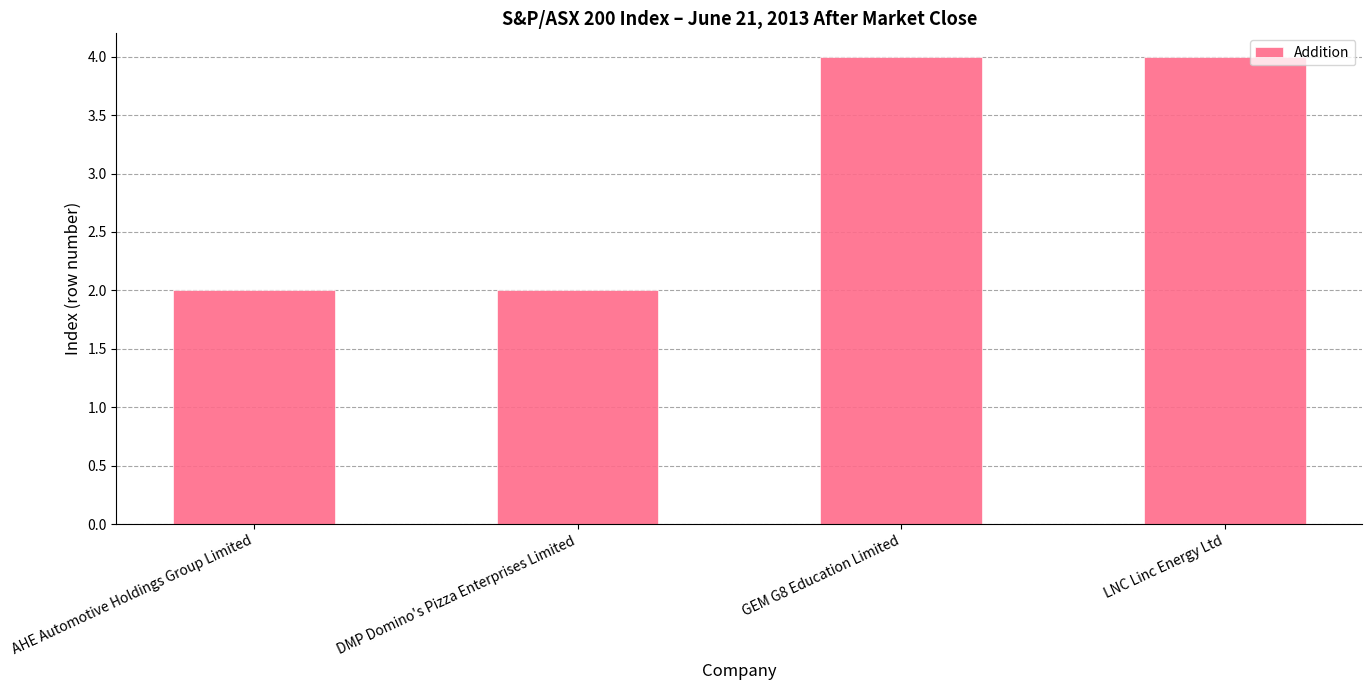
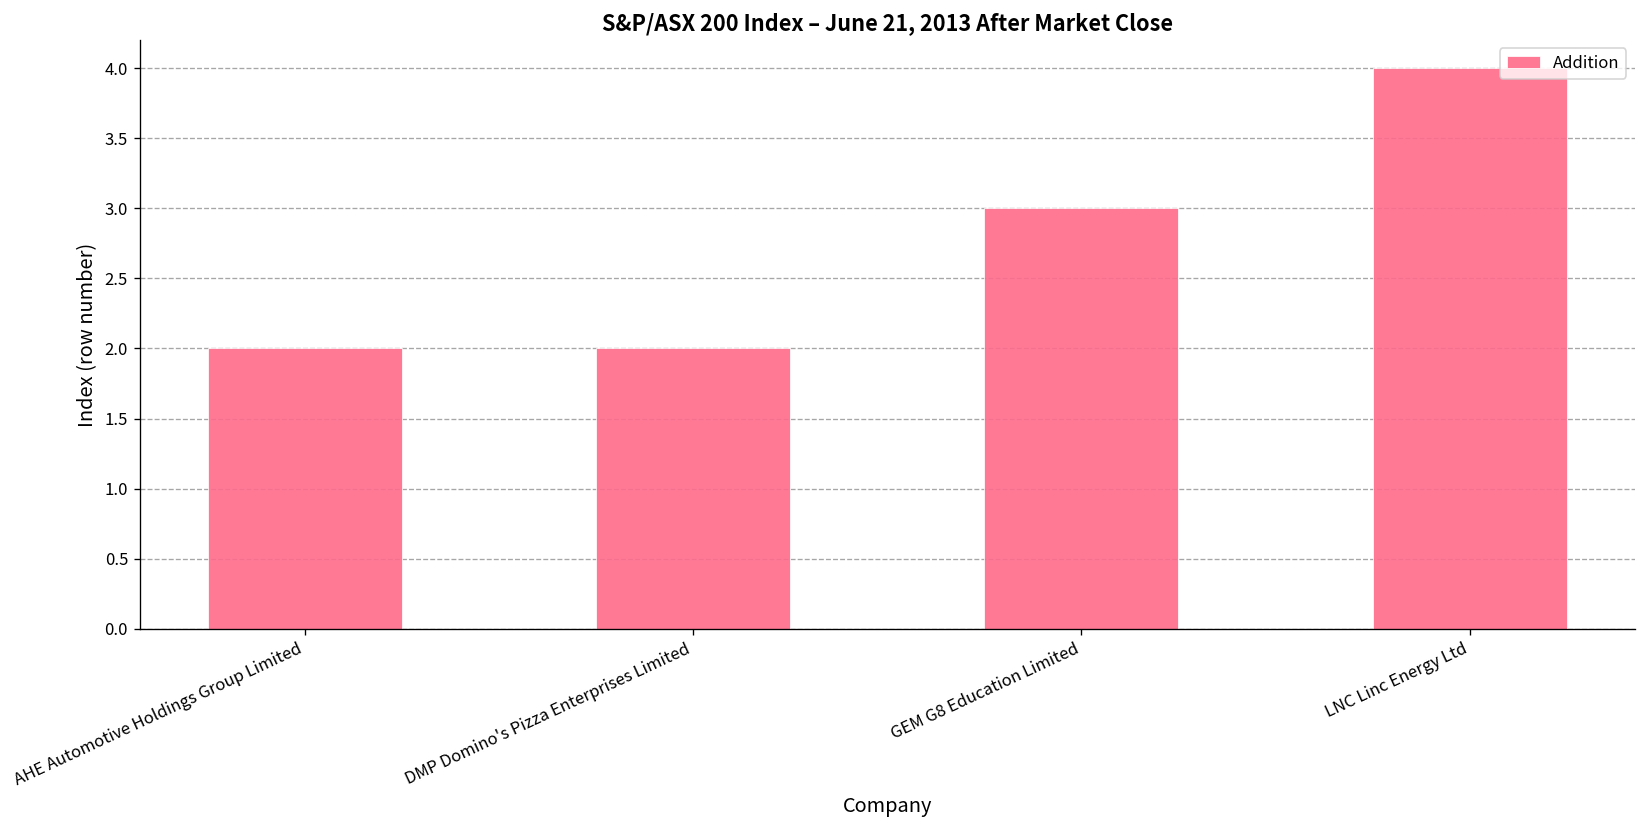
  {
    "AHE Automotive Holdings Group Limited": 2,
    "DMP Domino's Pizza Enterprises Limited": 2,
-   "GEM G8 Education Limited": 4,
+   "GEM G8 Education Limited": 3,
    "LNC Linc Energy Ltd": 4
  }
